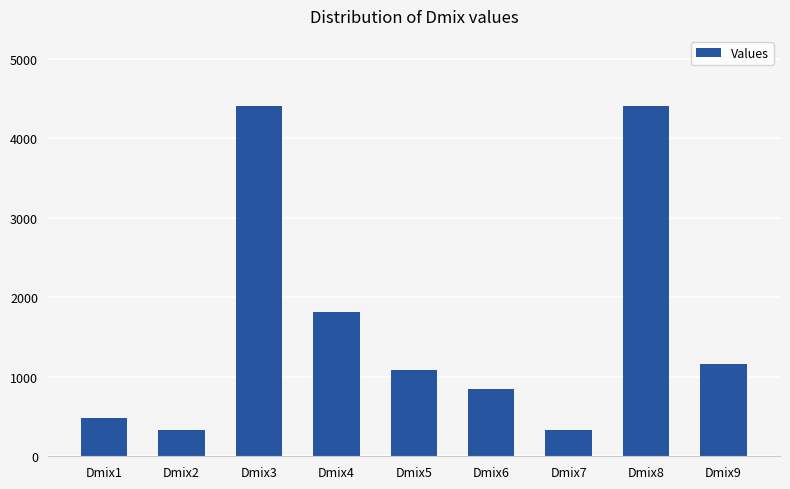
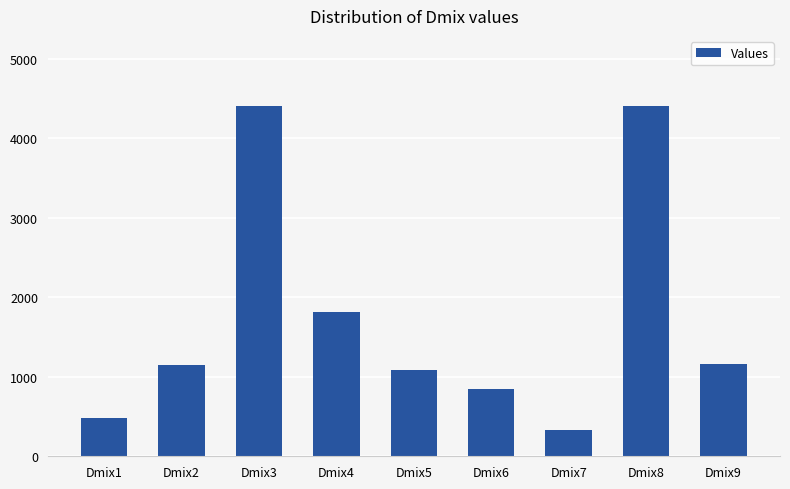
  {
    "Dmix1": 500,
-   "Dmix2": 300,
+   "Dmix2": 1100,
    "Dmix3": 4400,
    "Dmix4": 1800,
    "Dmix5": 1100,
    "Dmix6": 800,
    "Dmix7": 300,
    "Dmix8": 4400,
    "Dmix9": 1200
  }
